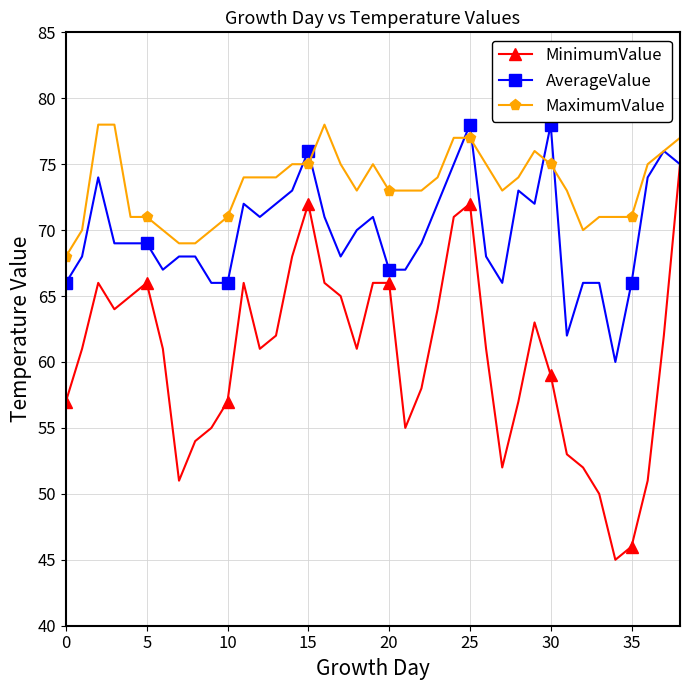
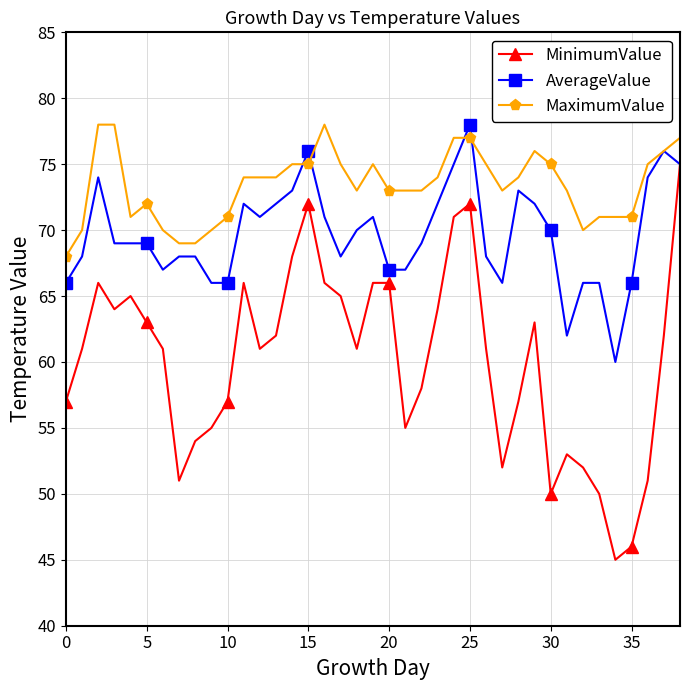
  {
    "MinimumValue": {
      "0": 57,
-     "5": 66,
+     "5": 63,
      "10": 57,
      "15": 72,
      "20": 66,
      "25": 72,
-     "30": 59,
+     "30": 50,
      "35": 46
    },
    "AverageValue": {
      "0": 66,
      "5": 69,
      "10": 66,
      "15": 76,
      "20": 67,
      "25": 78,
-     "30": 78,
+     "30": 70,
      "35": 66
    },
    "MaximumValue": {
      "0": 68,
-     "5": 71,
+     "5": 72,
      "10": 71,
      "15": 75,
      "20": 73,
      "25": 77,
      "30": 75,
      "35": 71
    }
  }
